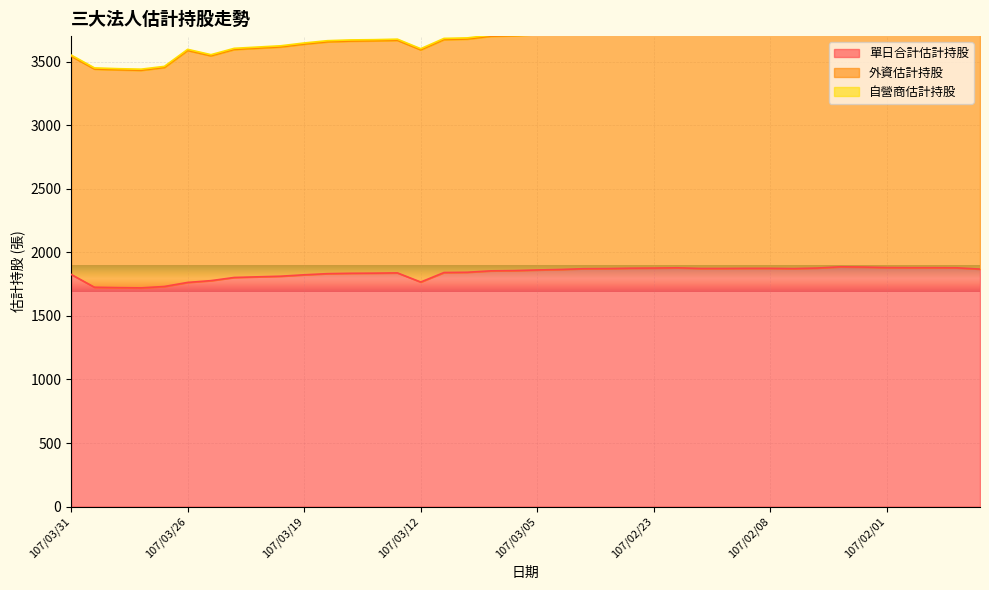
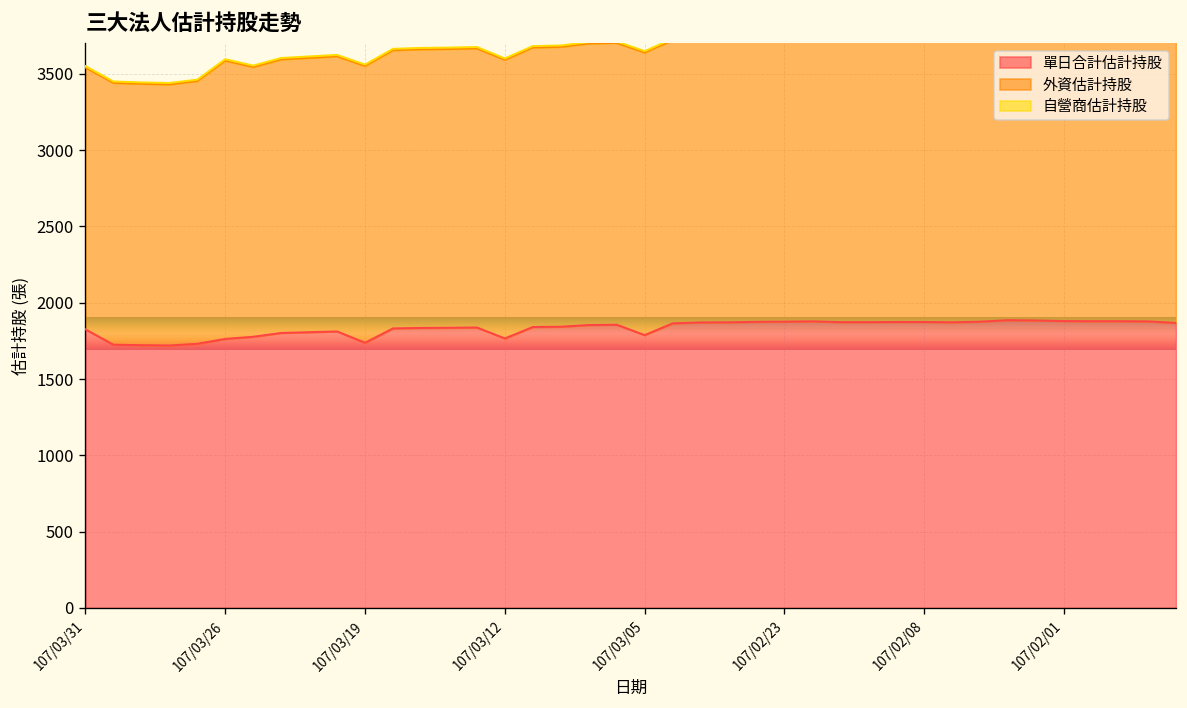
  {
    "單日合計估計持股": {
      "107/03/31": 1830,
      "107/03/26": 1760,
-     "107/03/19": 1820,
+     "107/03/19": 1740,
      "107/03/12": 1770,
-     "107/03/05": 1860,
+     "107/03/05": 1790,
      "107/02/23": 1880,
      "107/02/08": 1870,
      "107/02/01": 1880
    }
  }
